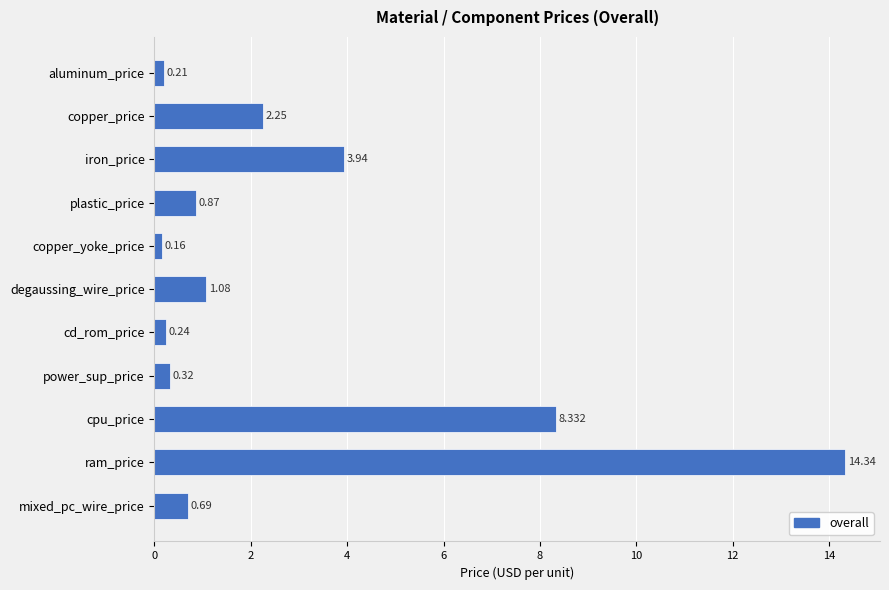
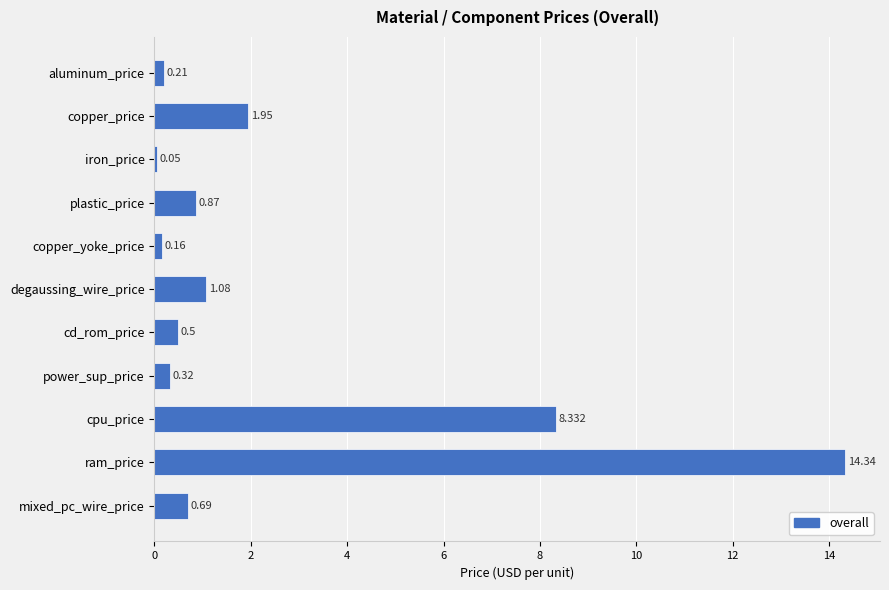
  {
    "aluminum_price": 0.21,
-   "copper_price": 2.25,
-   "iron_price": 3.94,
+   "copper_price": 1.95,
+   "iron_price": 0.05,
    "plastic_price": 0.87,
    "copper_yoke_price": 0.16,
    "degaussing_wire_price": 1.08,
-   "cd_rom_price": 0.24,
+   "cd_rom_price": 0.5,
    "power_sup_price": 0.32,
    "cpu_price": 8.332,
    "ram_price": 14.34,
    "mixed_pc_wire_price": 0.69
  }
